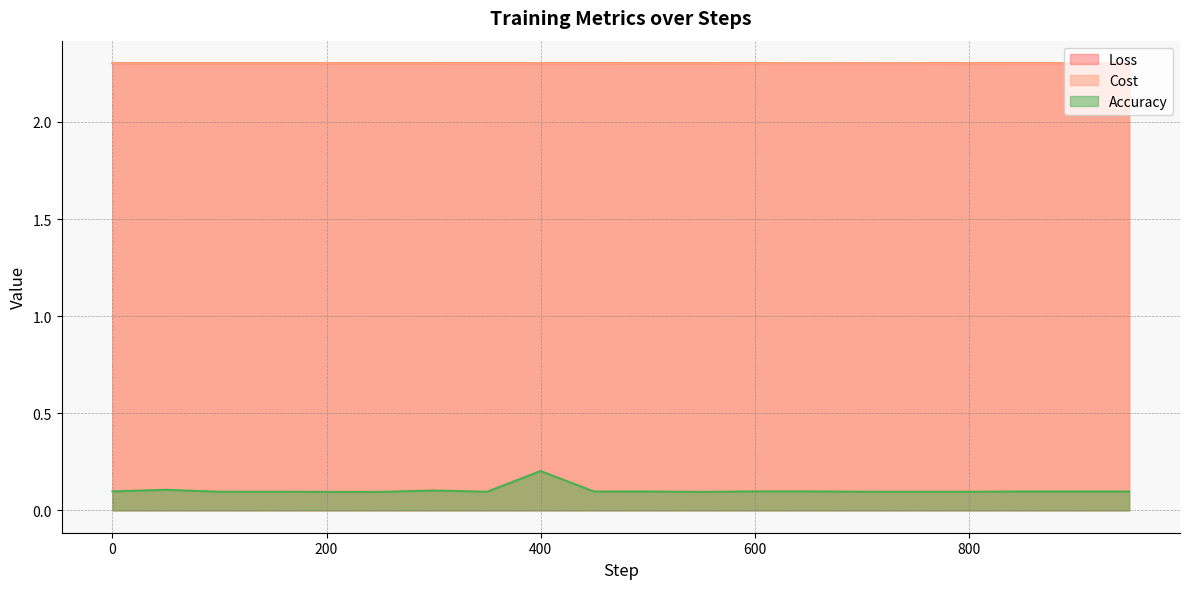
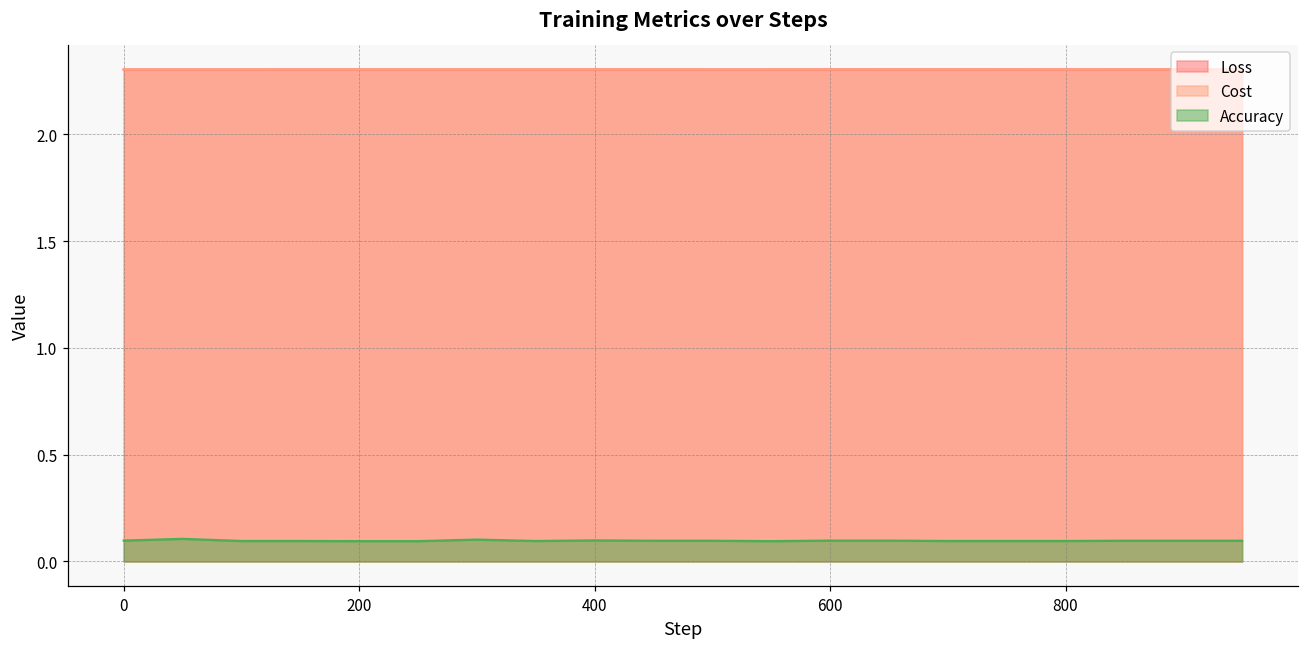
  {
    "Cost": {
      "0": 2.30,
      "200": 2.30,
      "400": 2.30,
      "600": 2.30,
      "800": 2.30
    },
    "Accuracy": {
      "0": 0.10,
      "200": 0.10,
-     "400": 0.20,
+     "400": 0.10,
      "600": 0.10,
      "800": 0.10
    }
  }
